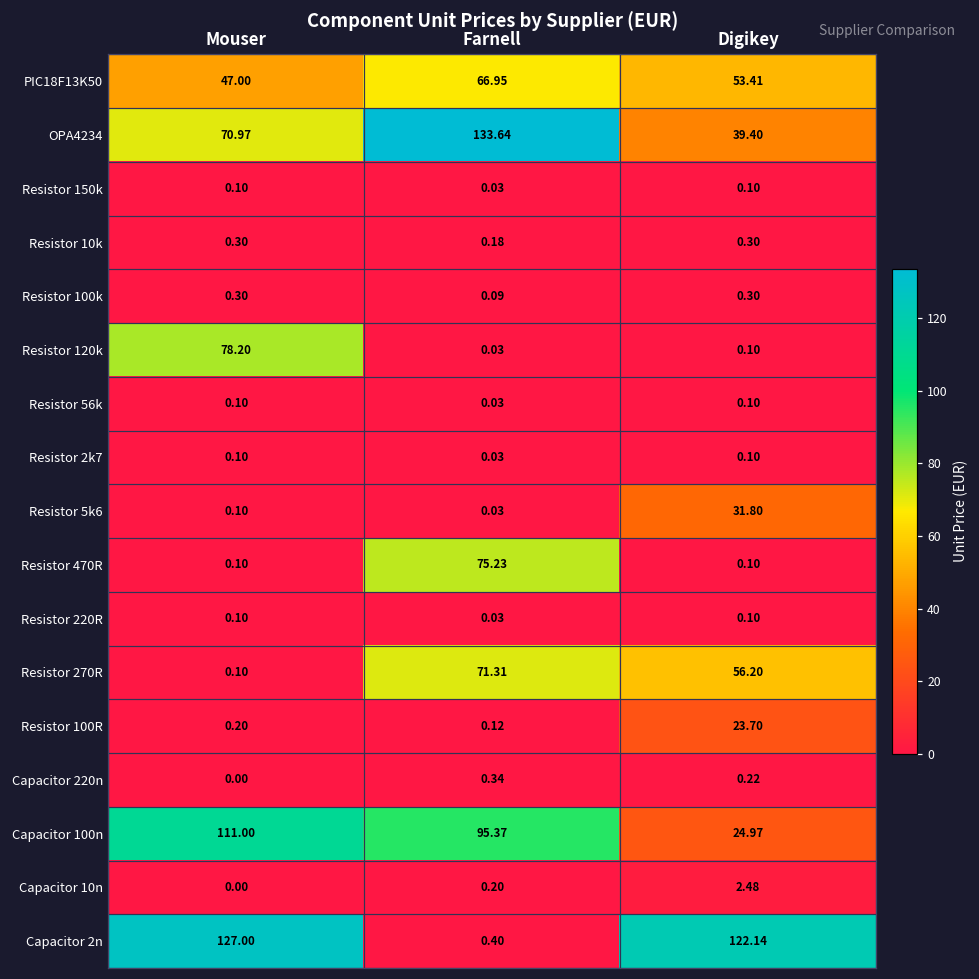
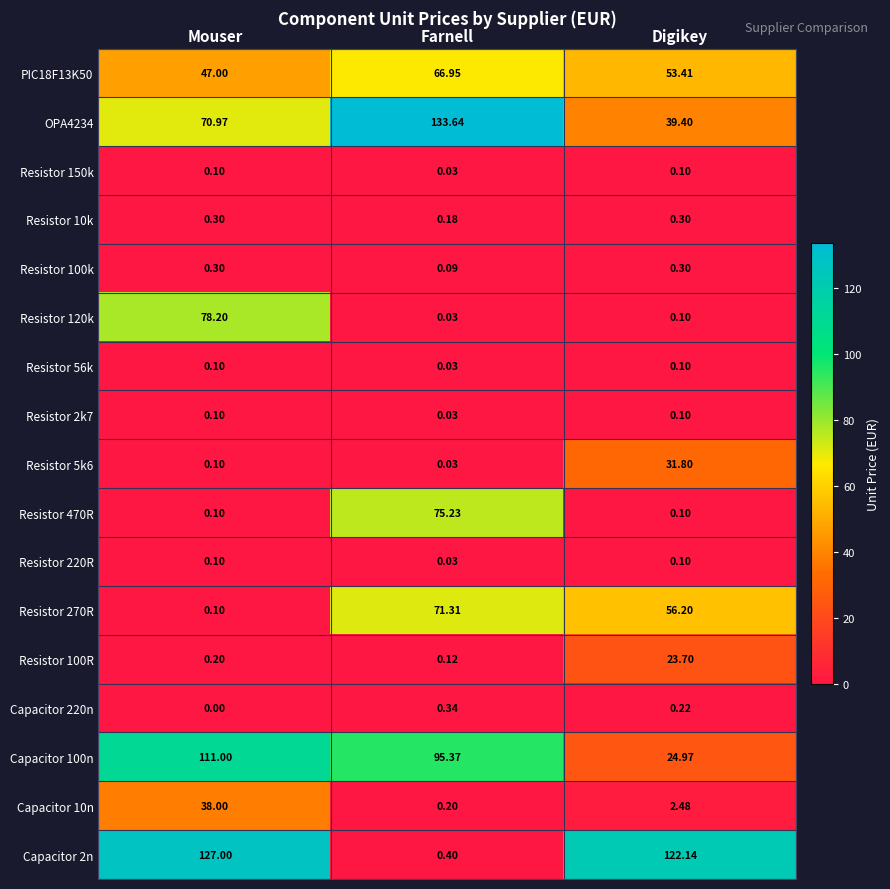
  {
    "PIC18F13K50": {
      "Mouser": 47.00,
      "Farnell": 66.95,
      "Digikey": 53.41
    },
    "OPA4234": {
      "Mouser": 70.97,
      "Farnell": 133.64,
      "Digikey": 39.40
    },
    "Resistor 150k": {
      "Mouser": 0.10,
      "Farnell": 0.03,
      "Digikey": 0.10
    },
    "Resistor 10k": {
      "Mouser": 0.30,
      "Farnell": 0.18,
      "Digikey": 0.30
    },
    "Resistor 100k": {
      "Mouser": 0.30,
      "Farnell": 0.09,
      "Digikey": 0.30
    },
    "Resistor 120k": {
      "Mouser": 78.20,
      "Farnell": 0.03,
      "Digikey": 0.10
    },
    "Resistor 56k": {
      "Mouser": 0.10,
      "Farnell": 0.03,
      "Digikey": 0.10
    },
    "Resistor 2k7": {
      "Mouser": 0.10,
      "Farnell": 0.03,
      "Digikey": 0.10
    },
    "Resistor 5k6": {
      "Mouser": 0.10,
      "Farnell": 0.03,
      "Digikey": 31.80
    },
    "Resistor 470R": {
      "Mouser": 0.10,
      "Farnell": 75.23,
      "Digikey": 0.10
    },
    "Resistor 220R": {
      "Mouser": 0.10,
      "Farnell": 0.03,
      "Digikey": 0.10
    },
    "Resistor 270R": {
      "Mouser": 0.10,
      "Farnell": 71.31,
      "Digikey": 56.20
    },
    "Resistor 100R": {
      "Mouser": 0.20,
      "Farnell": 0.12,
      "Digikey": 23.70
    },
    "Capacitor 220n": {
      "Mouser": 0.00,
      "Farnell": 0.34,
      "Digikey": 0.22
    },
    "Capacitor 100n": {
      "Mouser": 111.00,
      "Farnell": 95.37,
      "Digikey": 24.97
    },
    "Capacitor 10n": {
-     "Mouser": 0.00,
+     "Mouser": 38.00,
      "Farnell": 0.20,
      "Digikey": 2.48
    },
    "Capacitor 2n": {
      "Mouser": 127.00,
      "Farnell": 0.40,
      "Digikey": 122.14
    }
  }
